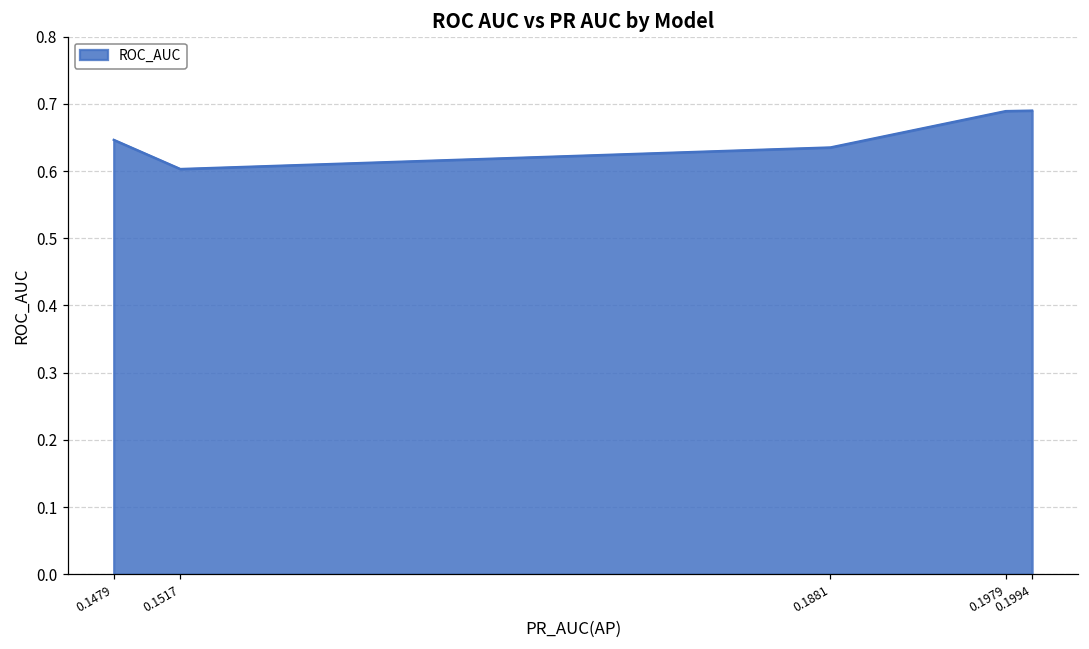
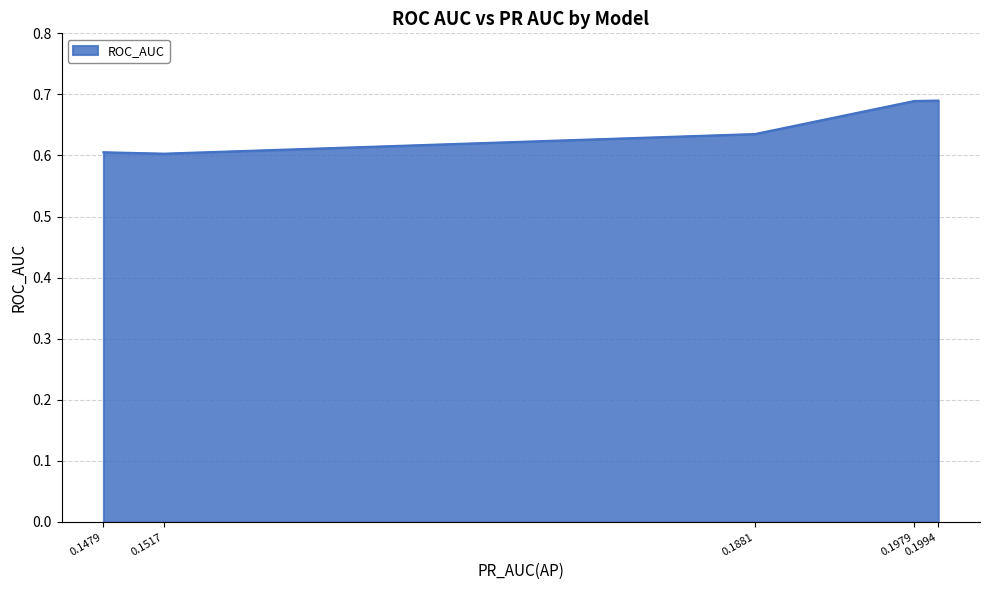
  {
-   "0.1479": 0.65,
+   "0.1479": 0.61,
    "0.1517": 0.60,
    "0.1881": 0.64,
    "0.1979": 0.69,
    "0.1994": 0.69
  }
